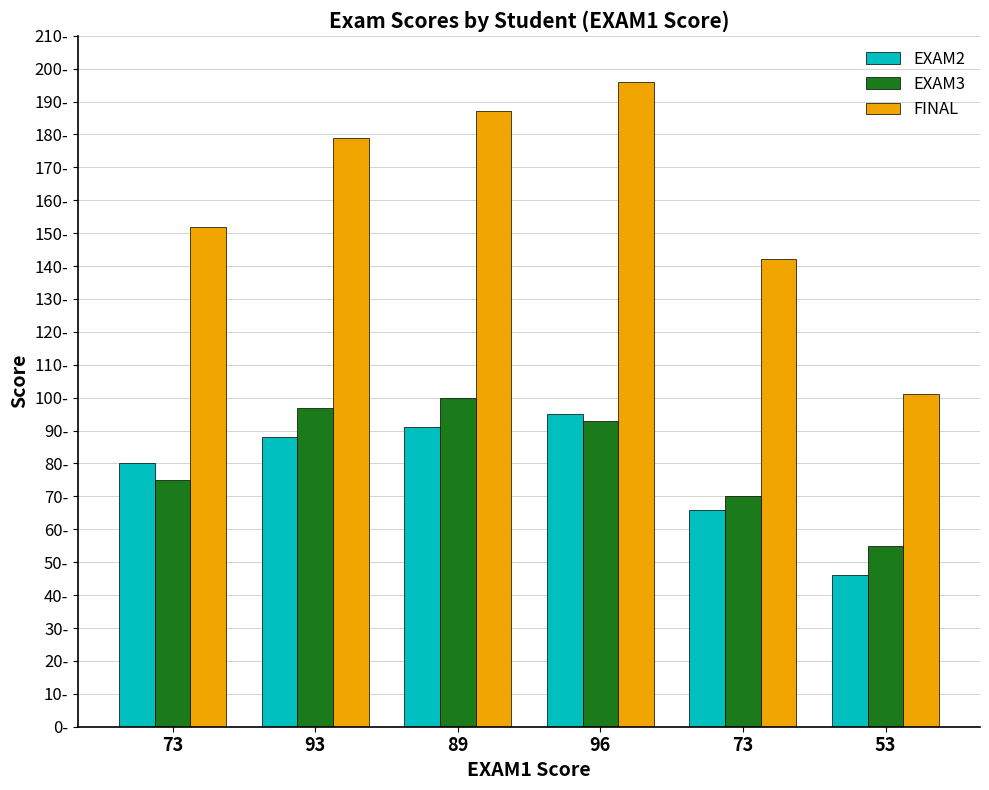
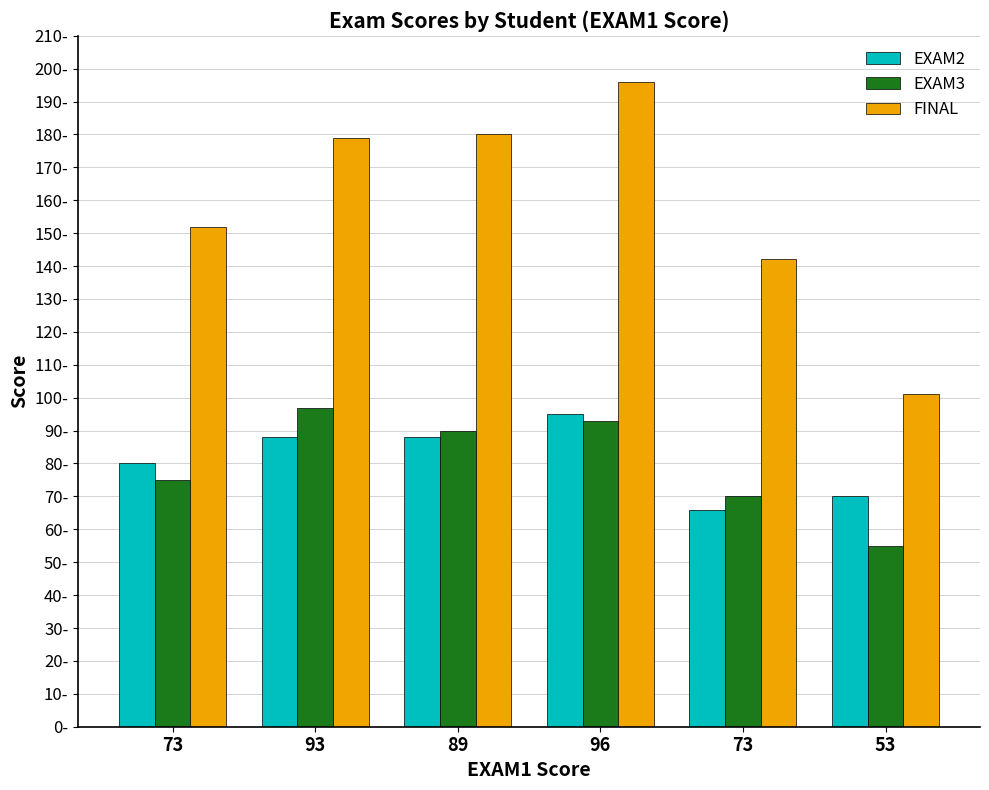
  {
    "EXAM2": {
      "93": "88-",
-     "89": "91-",
+     "89": "88-",
      "96": "95-",
-     "53": "46-"
+     "53": "70-"
    },
    "EXAM3": {
      "93": "97-",
-     "89": "100-",
+     "89": "90-",
      "96": "93-",
      "53": "55-"
    },
    "FINAL": {
      "93": "179-",
-     "89": "187-",
+     "89": "180-",
      "96": "196-",
      "53": "101-"
    }
  }
